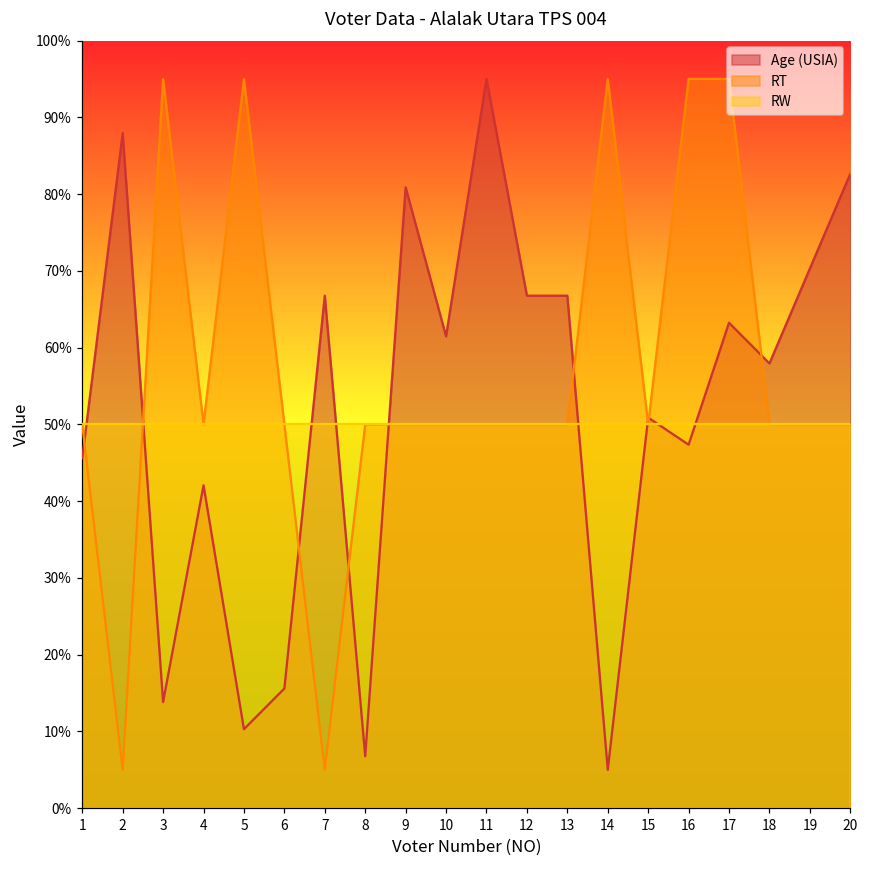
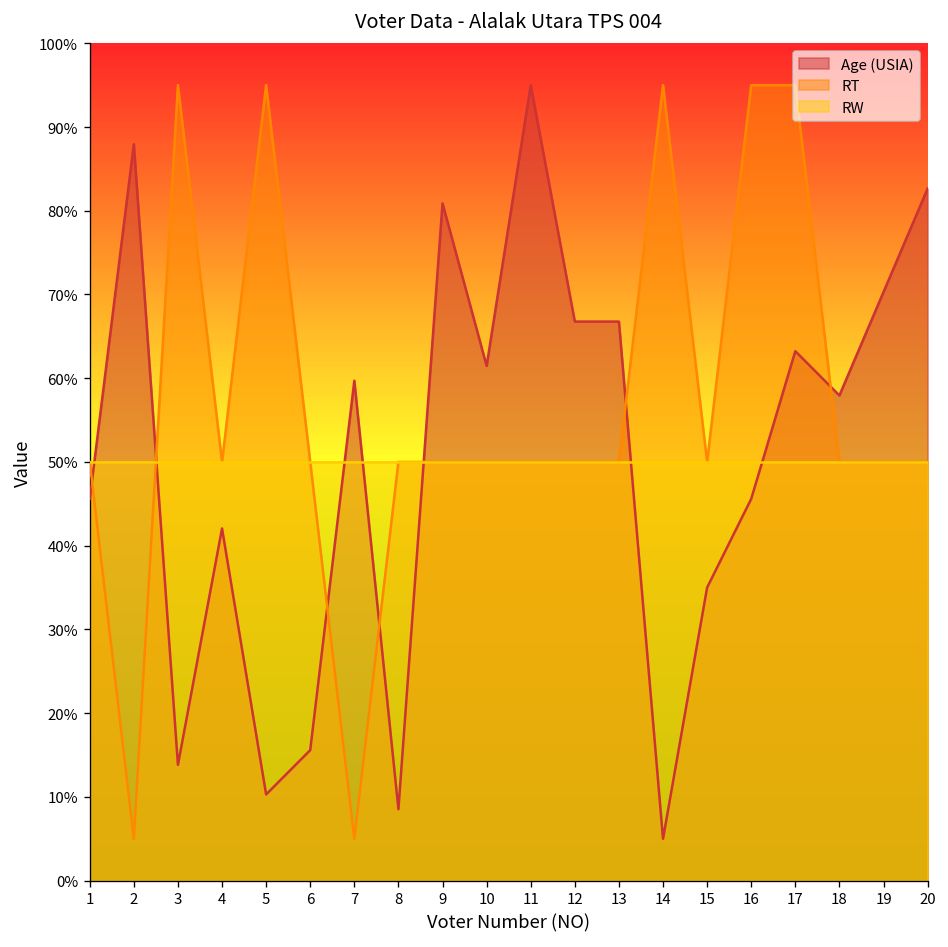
  {
    "Age (USIA)": {
      "1": "46%",
      "2": "88%",
      "3": "14%",
      "4": "42%",
      "5": "10%",
      "6": "16%",
-     "7": "67%",
-     "8": "7%",
+     "7": "60%",
+     "8": "9%",
      "9": "81%",
      "10": "61%",
      "11": "95%",
      "12": "67%",
      "13": "67%",
      "14": "5%",
-     "15": "51%",
-     "16": "47%",
+     "15": "35%",
+     "16": "46%",
      "17": "63%",
      "18": "58%",
      "19": "70%",
      "20": "83%"
    }
  }
